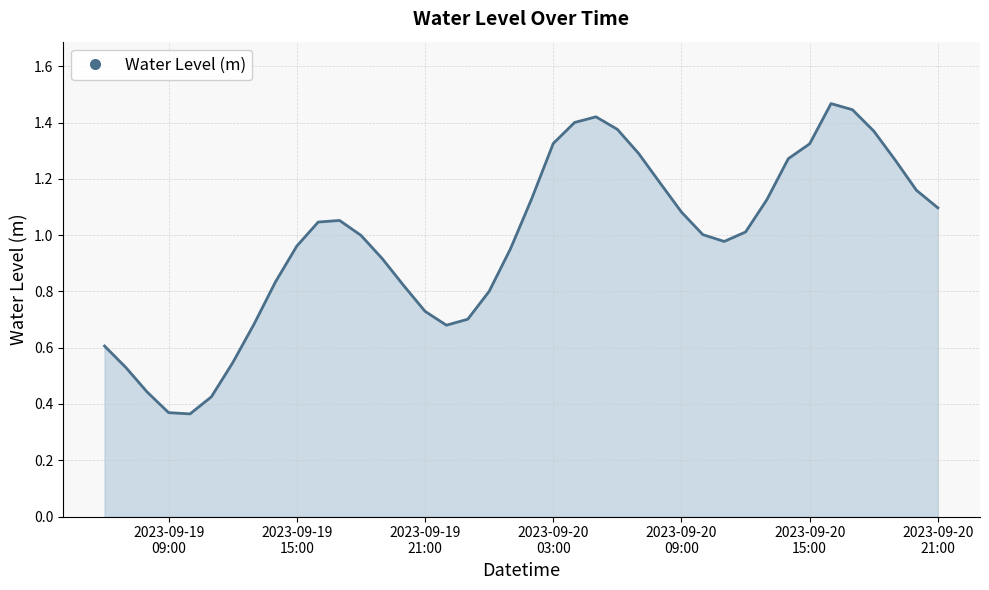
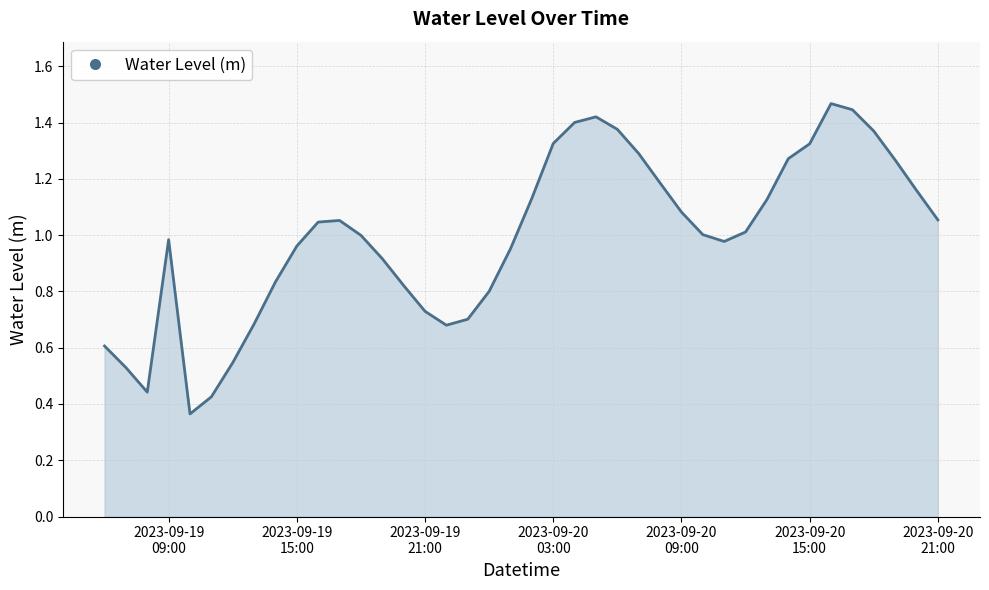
  {
-   "2023-09-19 09:00": 0.37,
+   "2023-09-19 09:00": 0.98,
    "2023-09-19 15:00": 0.96,
    "2023-09-19 21:00": 0.73,
    "2023-09-20 03:00": 1.33,
    "2023-09-20 09:00": 1.08,
    "2023-09-20 15:00": 1.32,
-   "2023-09-20 21:00": 1.10
+   "2023-09-20 21:00": 1.05
  }
